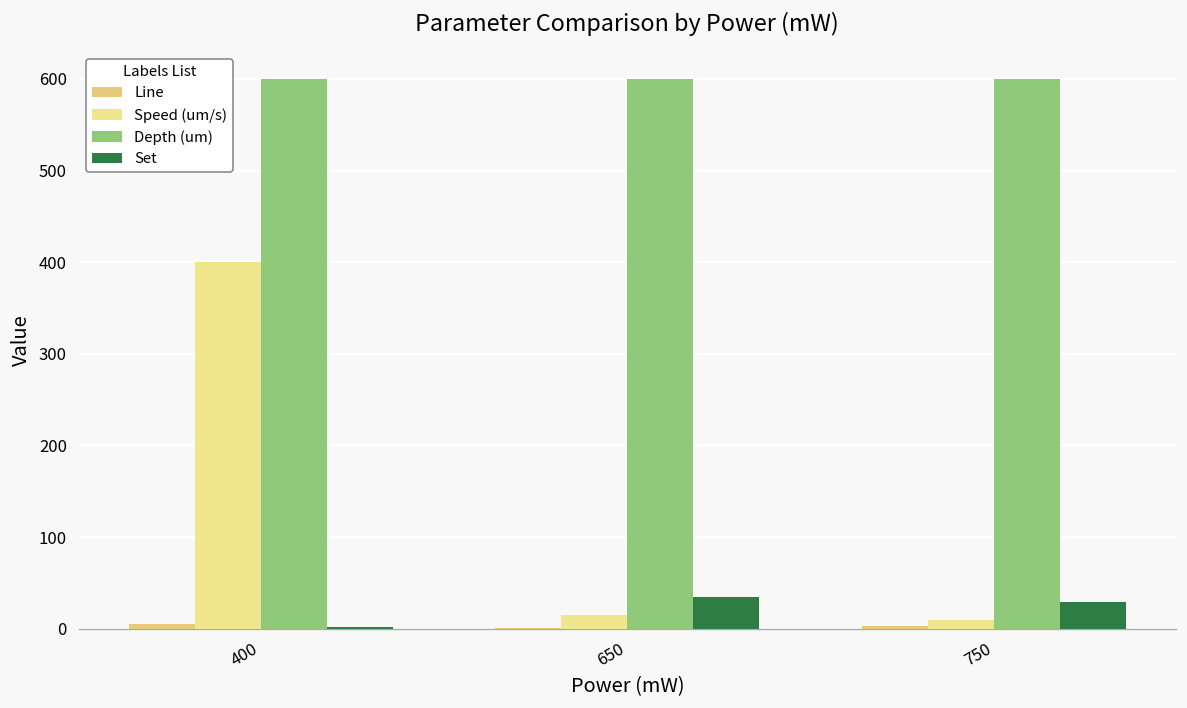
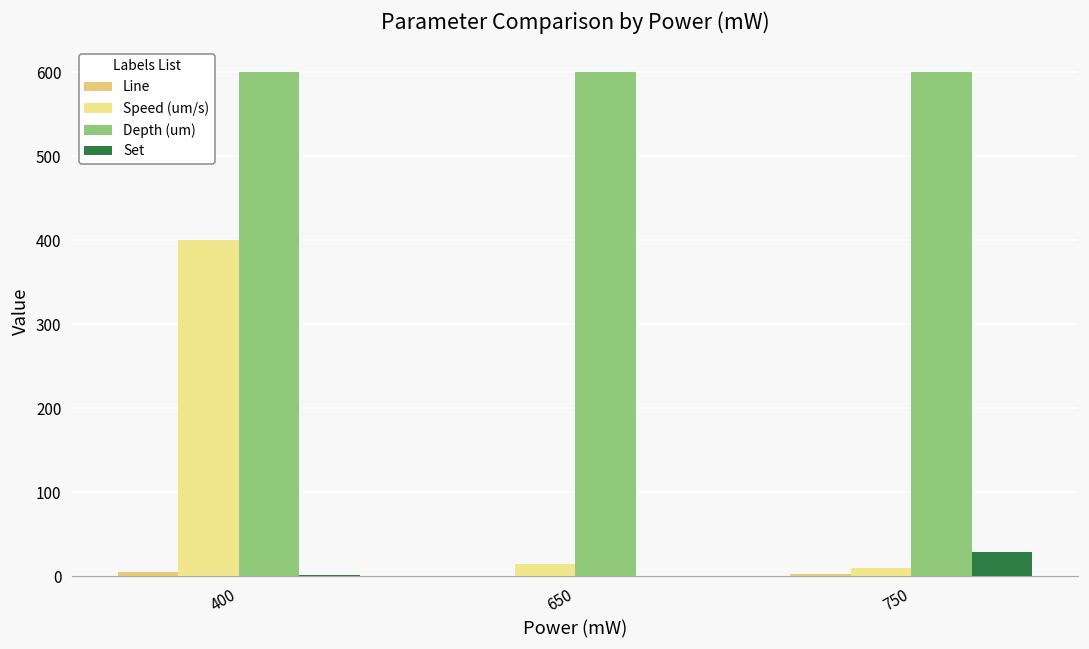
  {
    "Depth (um)": {
      "400": 600,
      "650": 600,
      "750": 600
    },
    "Set": {
-     "650": 40,
+     "650": 0,
      "750": 30
    }
  }
